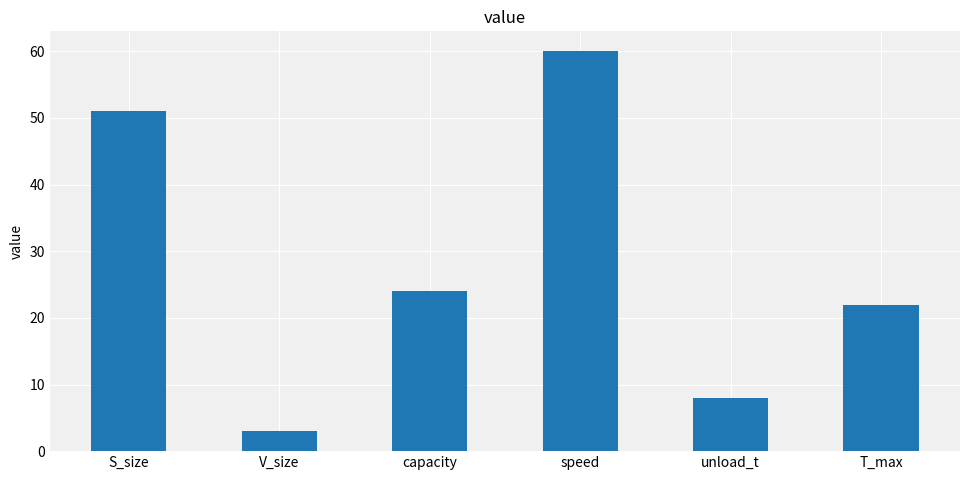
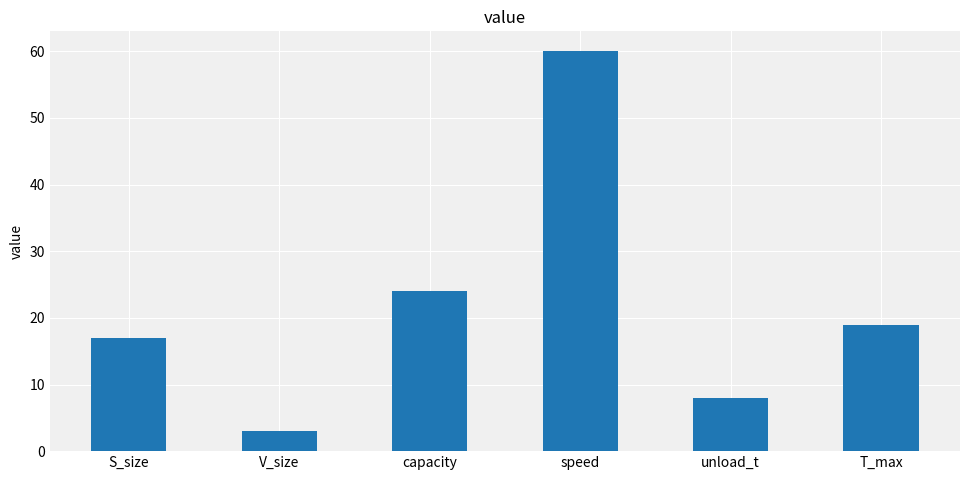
  {
-   "S_size": 51,
+   "S_size": 17,
    "V_size": 3,
    "capacity": 24,
    "speed": 60,
    "unload_t": 8,
-   "T_max": 22
+   "T_max": 19
  }
